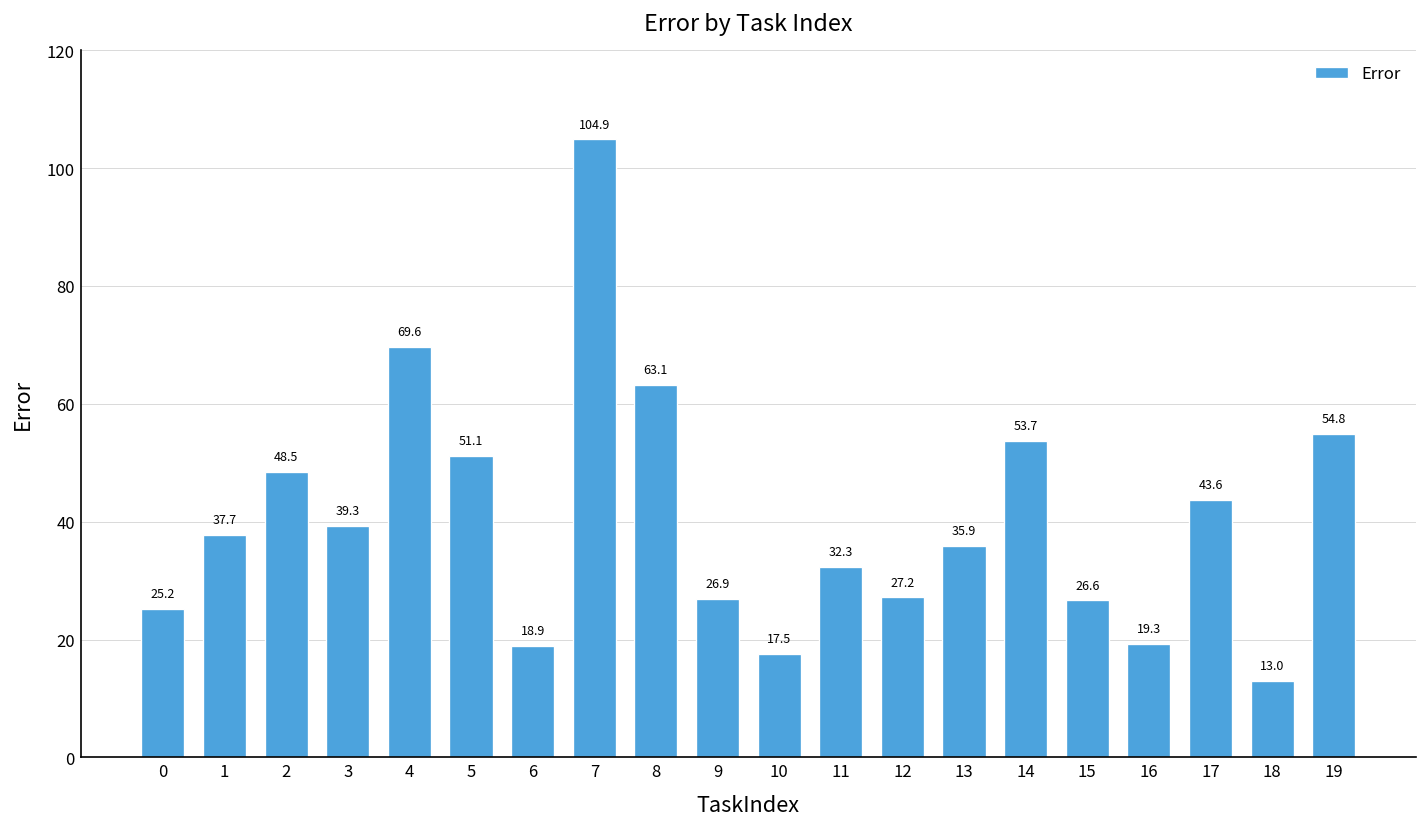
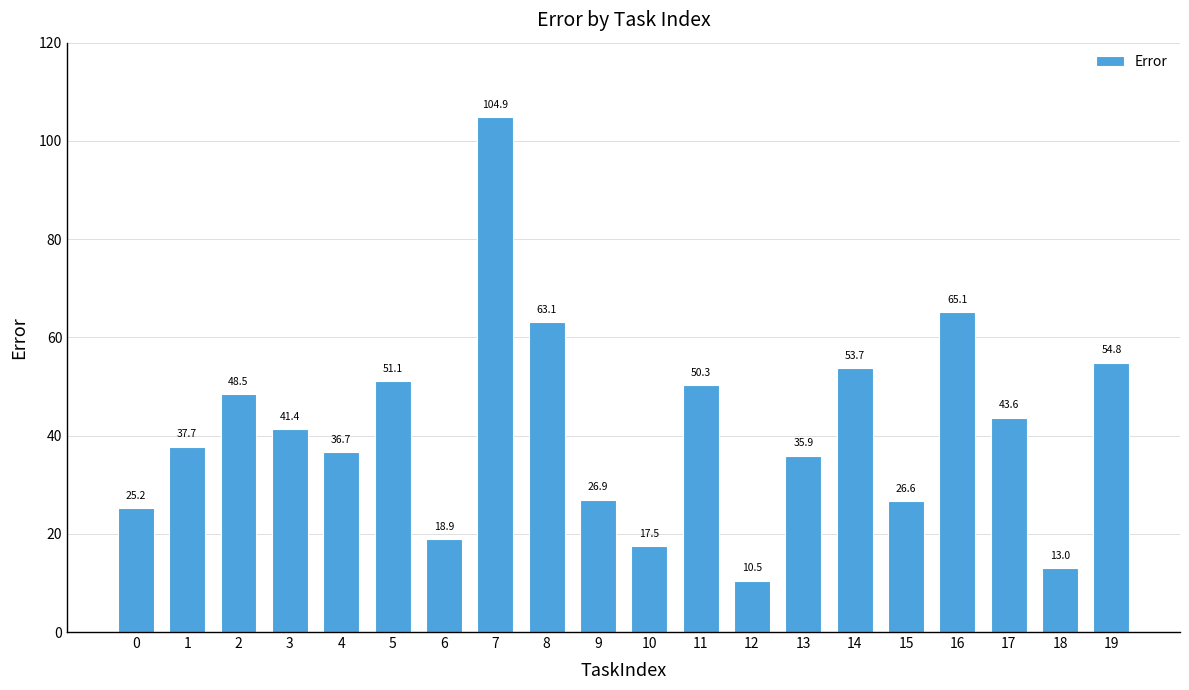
  {
    "0": 25.2,
    "1": 37.7,
    "2": 48.5,
-   "3": 39.3,
-   "4": 69.6,
+   "3": 41.4,
+   "4": 36.7,
    "5": 51.1,
    "6": 18.9,
    "7": 104.9,
    "8": 63.1,
    "9": 26.9,
    "10": 17.5,
-   "11": 32.3,
-   "12": 27.2,
+   "11": 50.3,
+   "12": 10.5,
    "13": 35.9,
    "14": 53.7,
    "15": 26.6,
-   "16": 19.3,
+   "16": 65.1,
    "17": 43.6,
    "18": 13.0,
    "19": 54.8
  }
